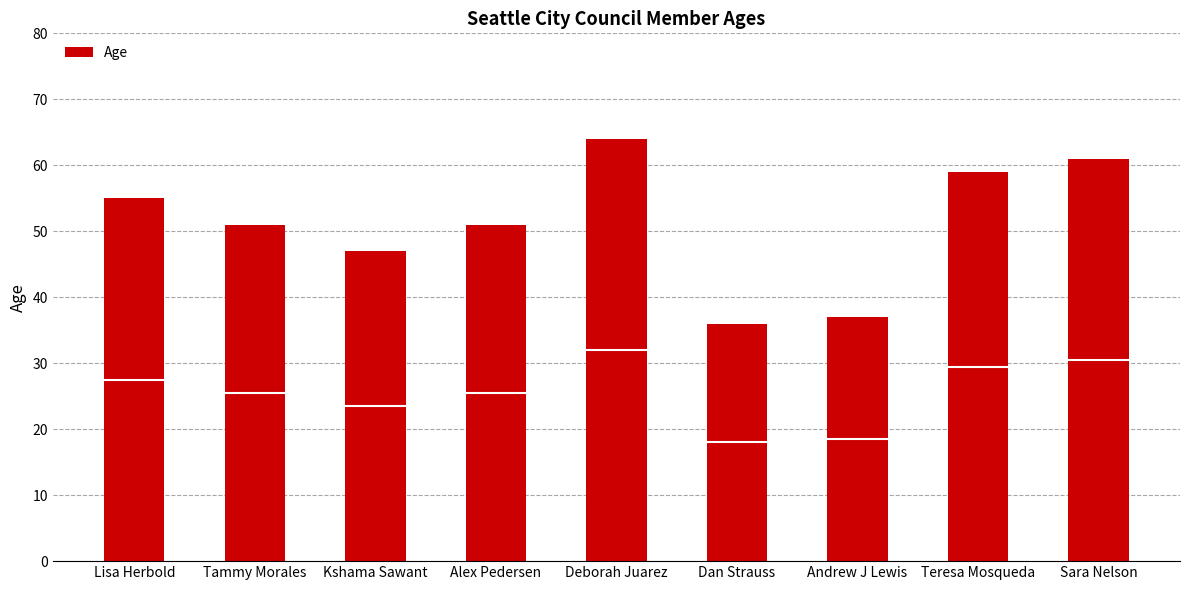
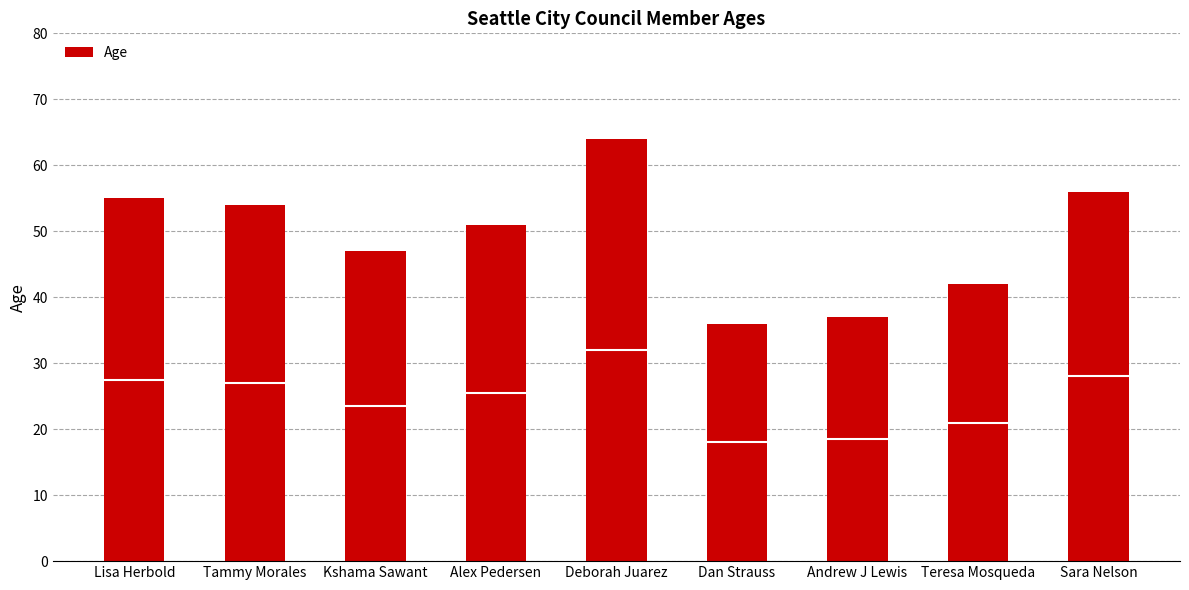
  {
    "Lisa Herbold": 55,
-   "Tammy Morales": 51,
+   "Tammy Morales": 54,
    "Kshama Sawant": 47,
    "Alex Pedersen": 51,
    "Deborah Juarez": 64,
    "Dan Strauss": 36,
    "Andrew J Lewis": 37,
-   "Teresa Mosqueda": 59,
-   "Sara Nelson": 61
+   "Teresa Mosqueda": 42,
+   "Sara Nelson": 56
  }
